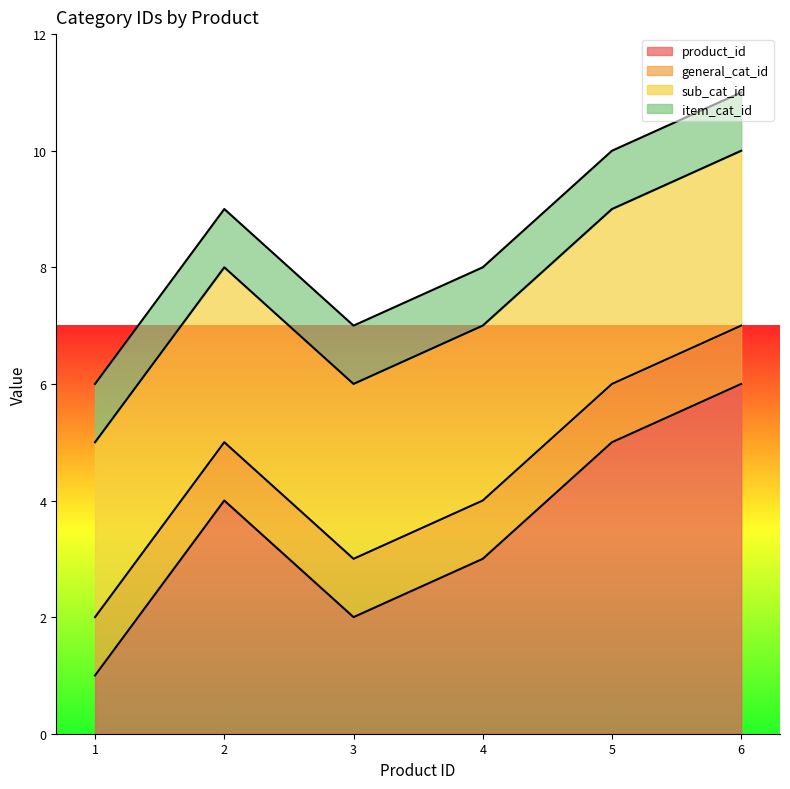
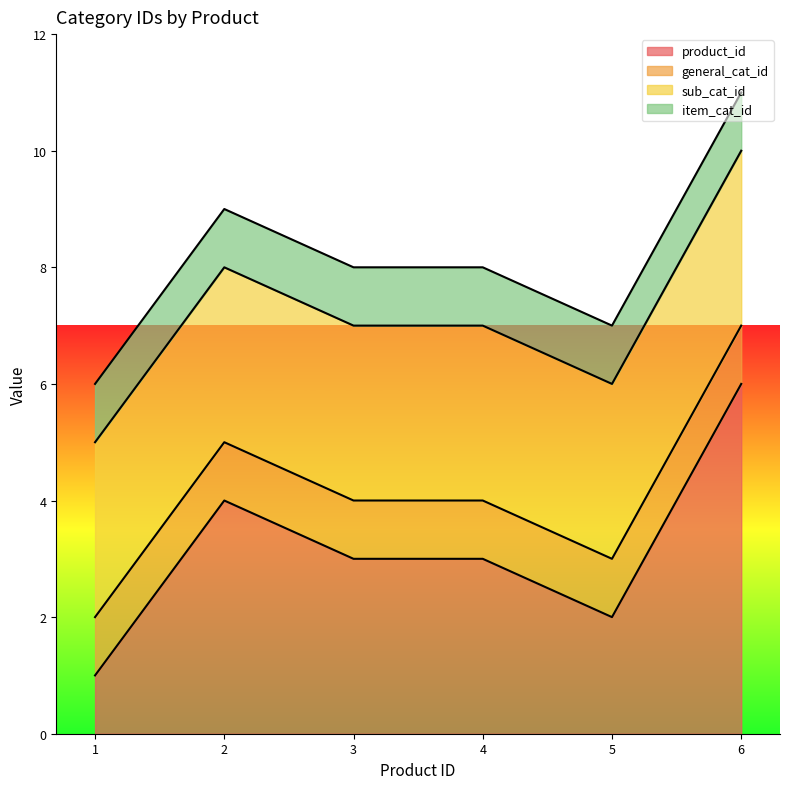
  {
    "product_id": {
      "1": 1,
      "2": 4,
-     "3": 2,
+     "3": 3,
      "4": 3,
-     "5": 5,
+     "5": 2,
      "6": 6
    },
    "item_cat_id": {
      "1": 1,
      "2": 1,
      "3": 1,
      "4": 1,
      "5": 1
    }
  }
